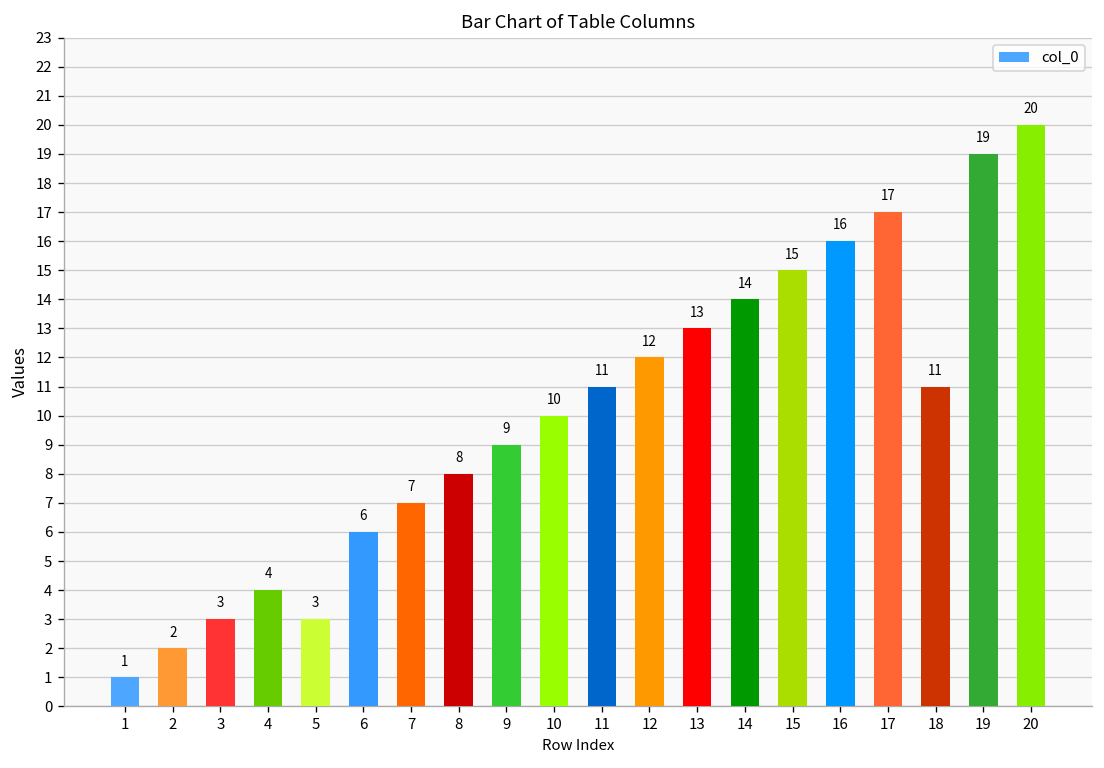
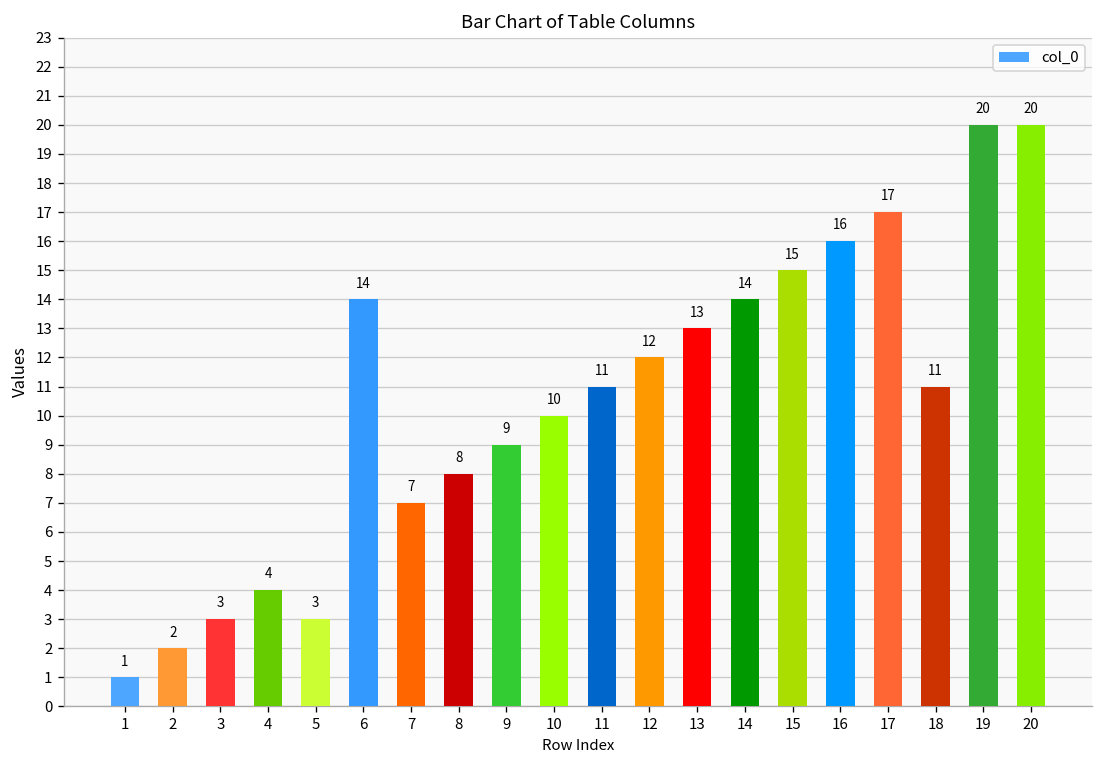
  {
    "1": 1,
    "2": 2,
    "3": 3,
    "4": 4,
    "5": 3,
-   "6": 6,
+   "6": 14,
    "7": 7,
    "8": 8,
    "9": 9,
    "10": 10,
    "11": 11,
    "12": 12,
    "13": 13,
    "14": 14,
    "15": 15,
    "16": 16,
    "17": 17,
    "18": 11,
-   "19": 19,
+   "19": 20,
    "20": 20
  }
